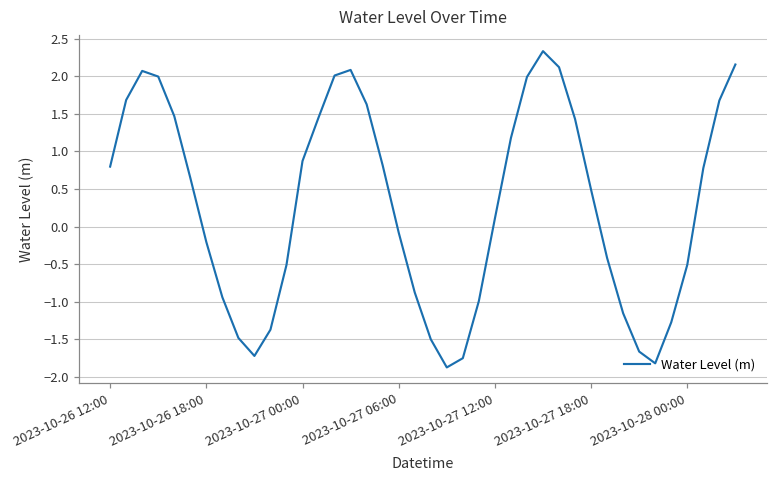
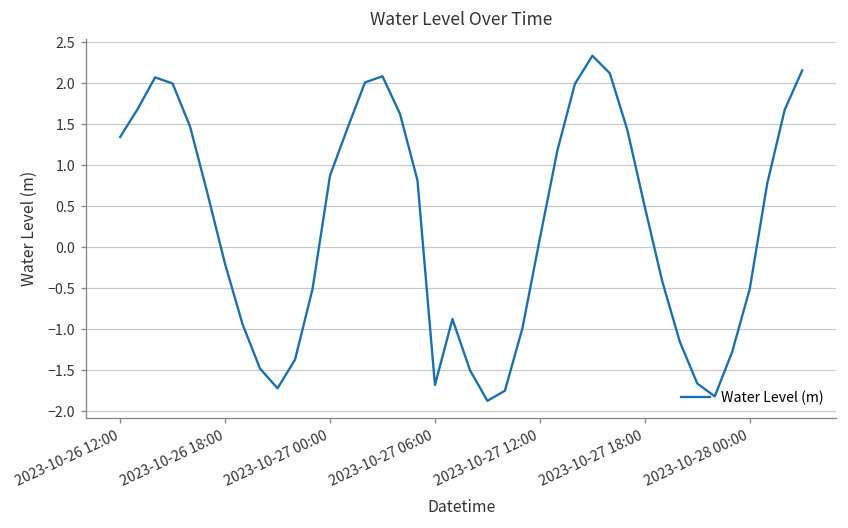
  {
-   "2023-10-26 12:00": 0.8,
+   "2023-10-26 12:00": 1.3,
    "2023-10-26 18:00": -0.2,
    "2023-10-27 00:00": 0.9,
-   "2023-10-27 06:00": -0.1,
+   "2023-10-27 06:00": -1.7,
    "2023-10-27 12:00": 0.1,
    "2023-10-27 18:00": 0.5,
    "2023-10-28 00:00": -0.5
  }
